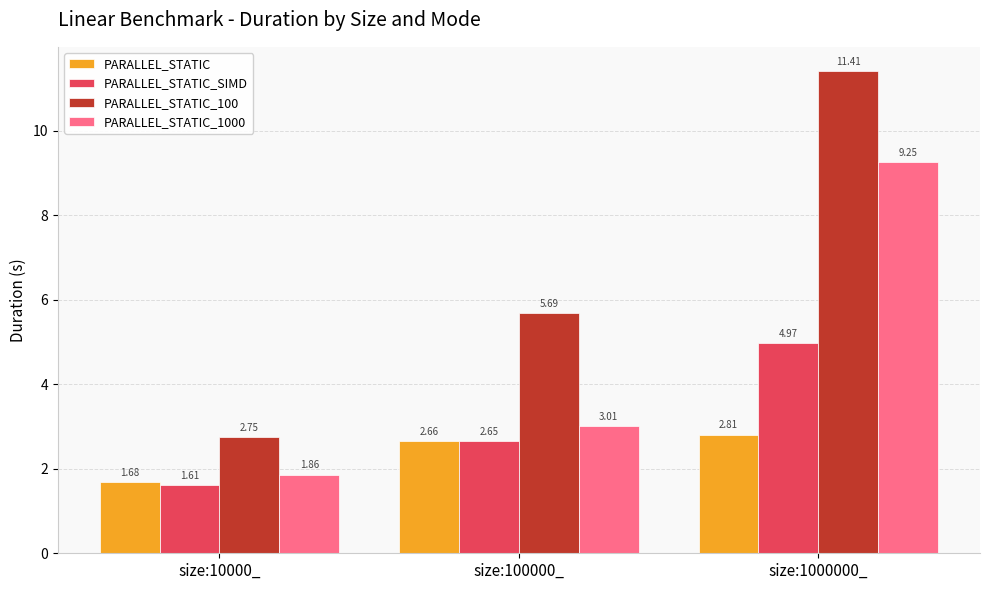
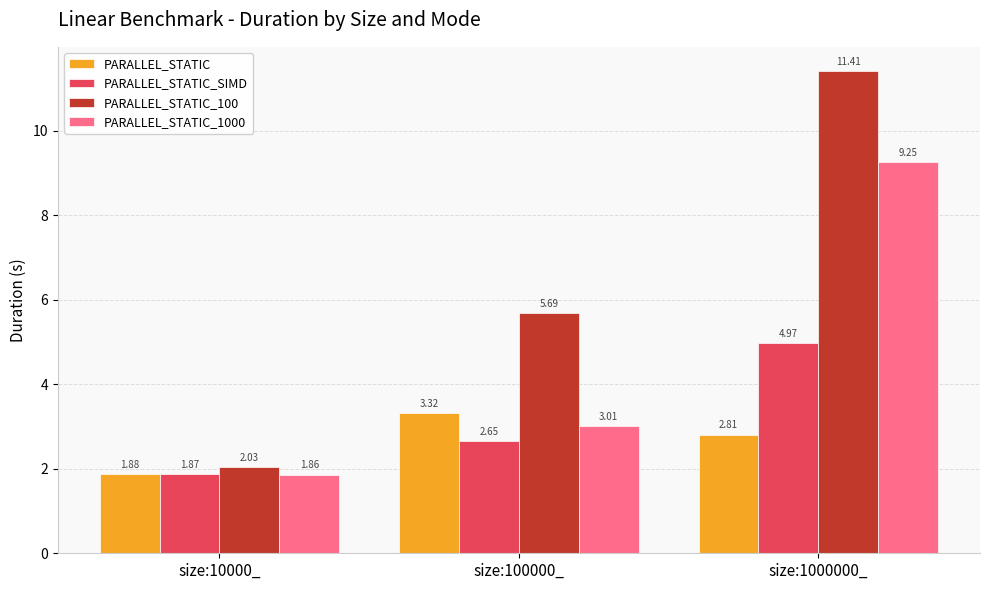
  {
    "PARALLEL_STATIC": {
-     "size:10000_": 1.68,
-     "size:100000_": 2.66,
+     "size:10000_": 1.88,
+     "size:100000_": 3.32,
      "size:1000000_": 2.81
    },
    "PARALLEL_STATIC_SIMD": {
-     "size:10000_": 1.61,
+     "size:10000_": 1.87,
      "size:100000_": 2.65,
      "size:1000000_": 4.97
    },
    "PARALLEL_STATIC_100": {
-     "size:10000_": 2.75,
+     "size:10000_": 2.03,
      "size:100000_": 5.69,
      "size:1000000_": 11.41
    },
    "PARALLEL_STATIC_1000": {
      "size:10000_": 1.86,
      "size:100000_": 3.01,
      "size:1000000_": 9.25
    }
  }
